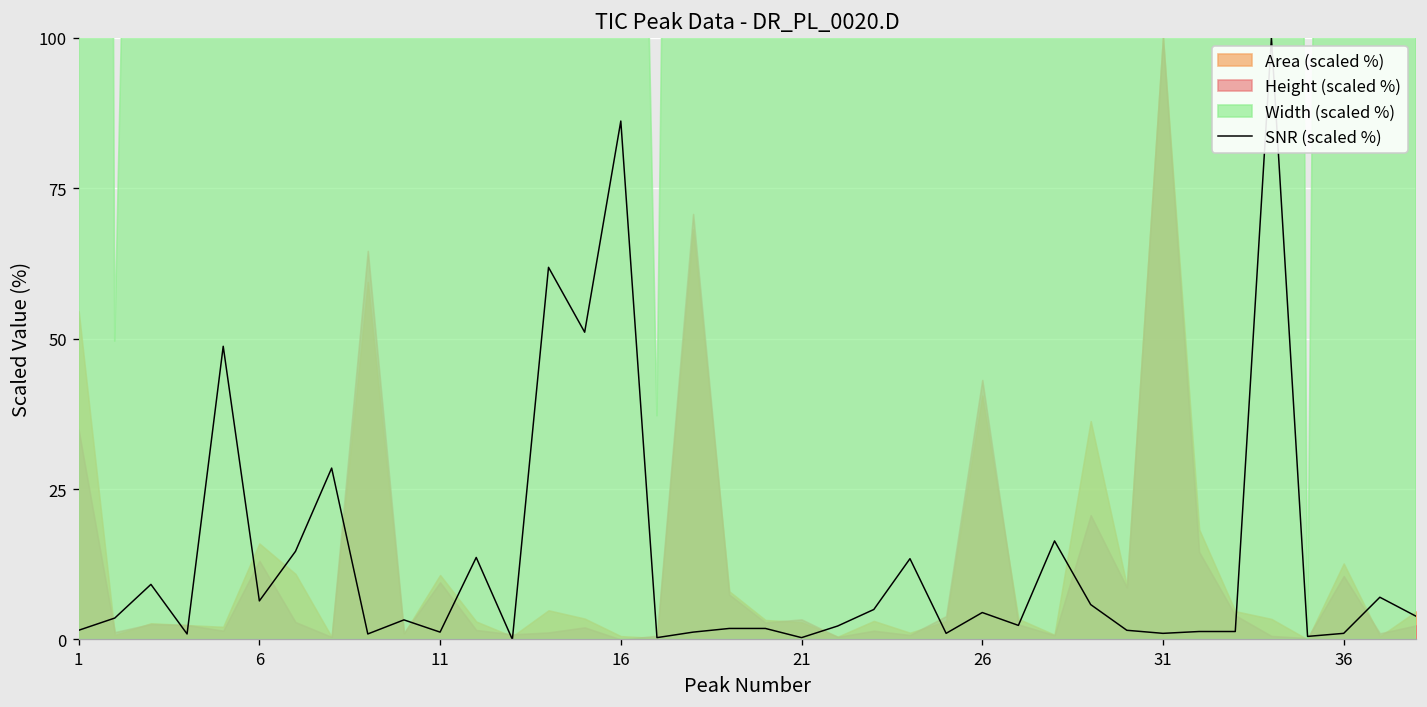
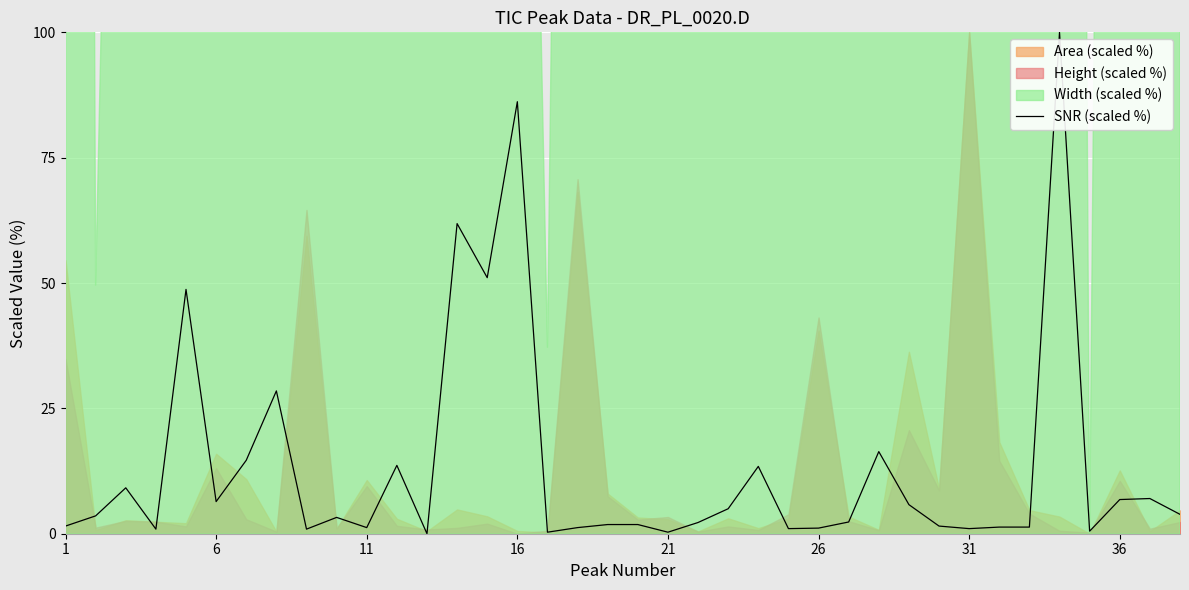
  {
    "SNR (scaled %)": {
      "1": 2,
      "6": 6,
      "11": 1,
      "16": 86,
      "21": 0,
-     "26": 4,
+     "26": 1,
      "31": 1,
-     "36": 1
+     "36": 7
    }
  }
